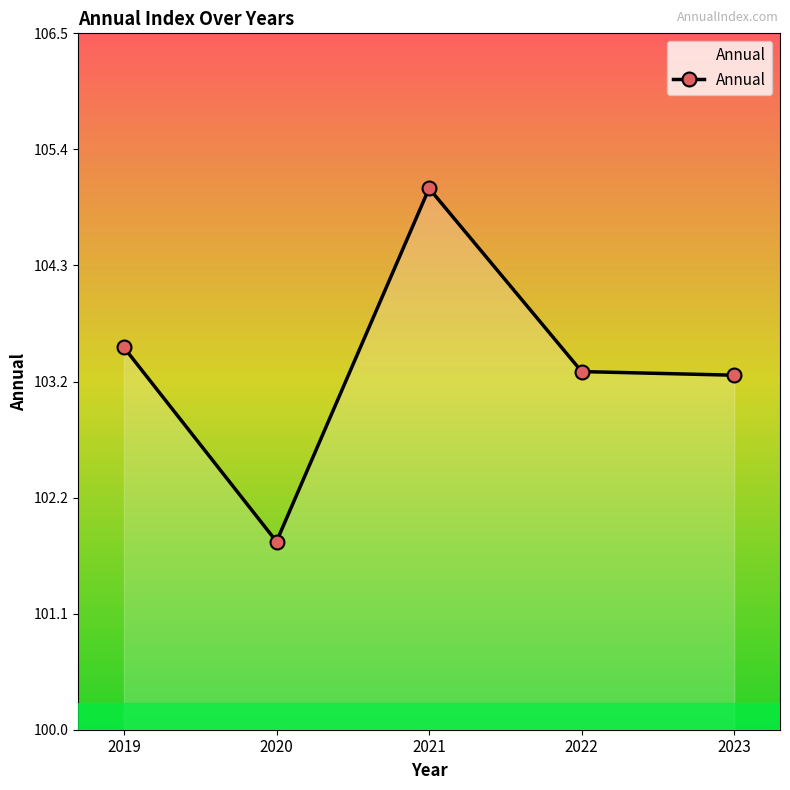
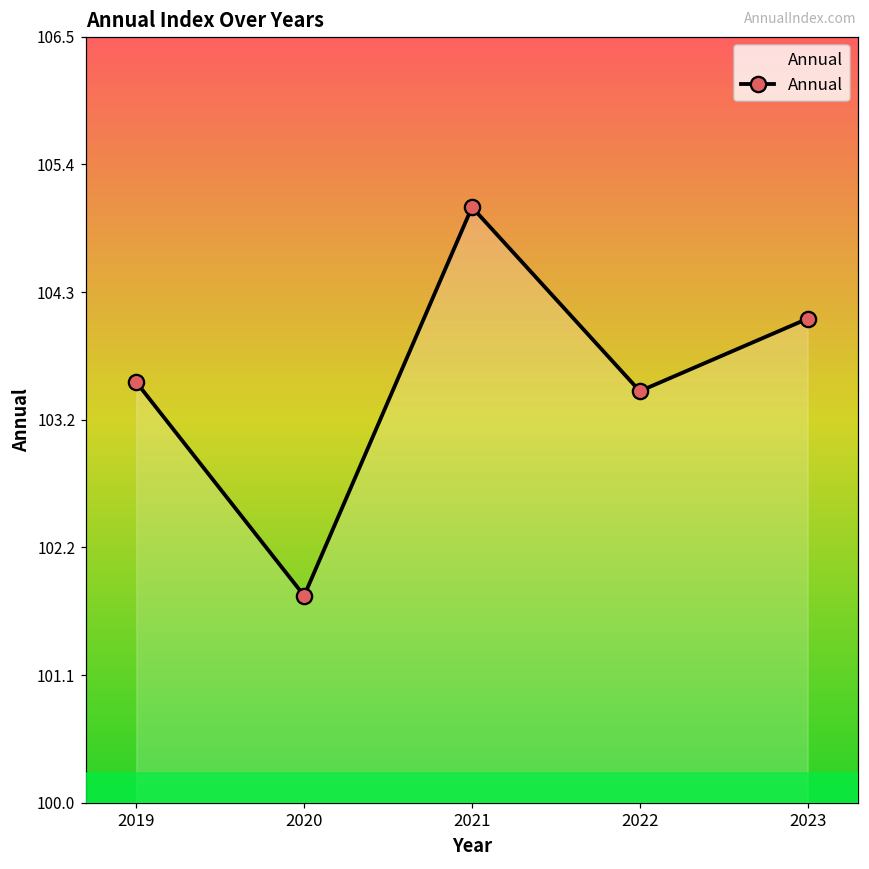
  {
    "2019": 103.57,
    "2020": 101.76,
    "2021": 105.05,
-   "2022": 103.34,
-   "2023": 103.31
+   "2022": 103.49,
+   "2023": 104.11
  }
